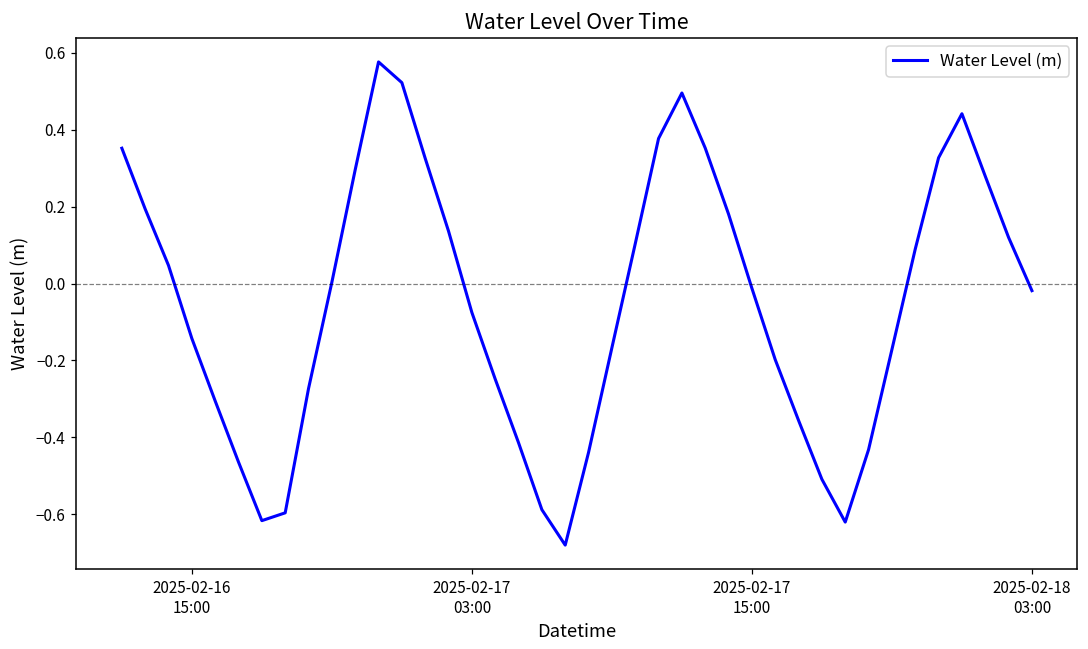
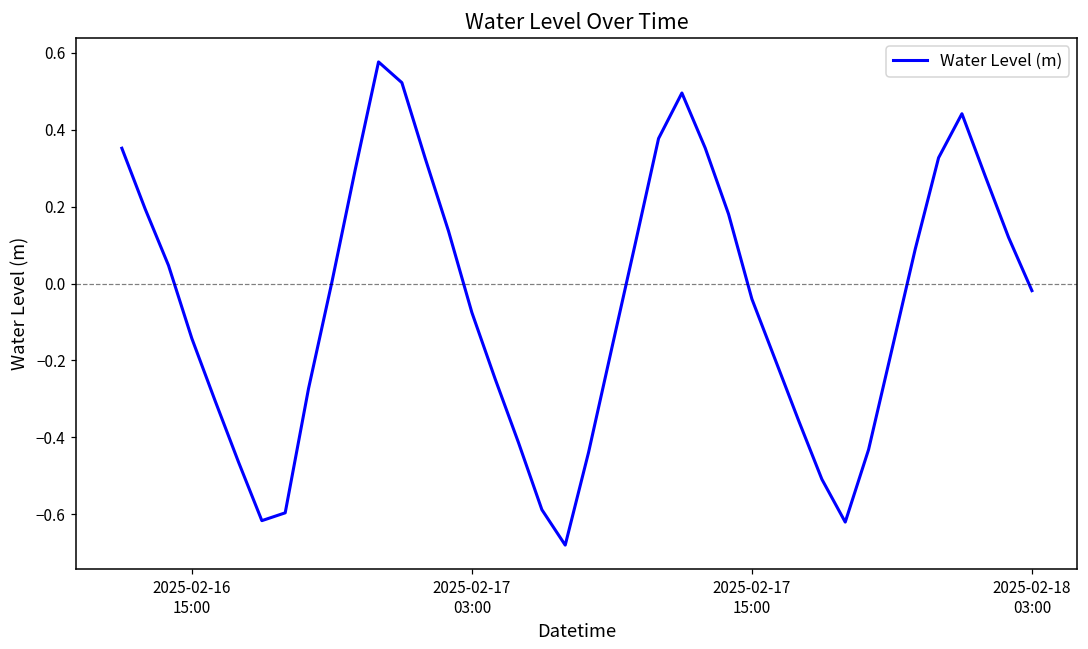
  {
    "2025-02-16 15:00": -0.14,
    "2025-02-17 03:00": -0.08,
-   "2025-02-17 15:00": -0.01,
+   "2025-02-17 15:00": -0.04,
    "2025-02-18 03:00": -0.02
  }
